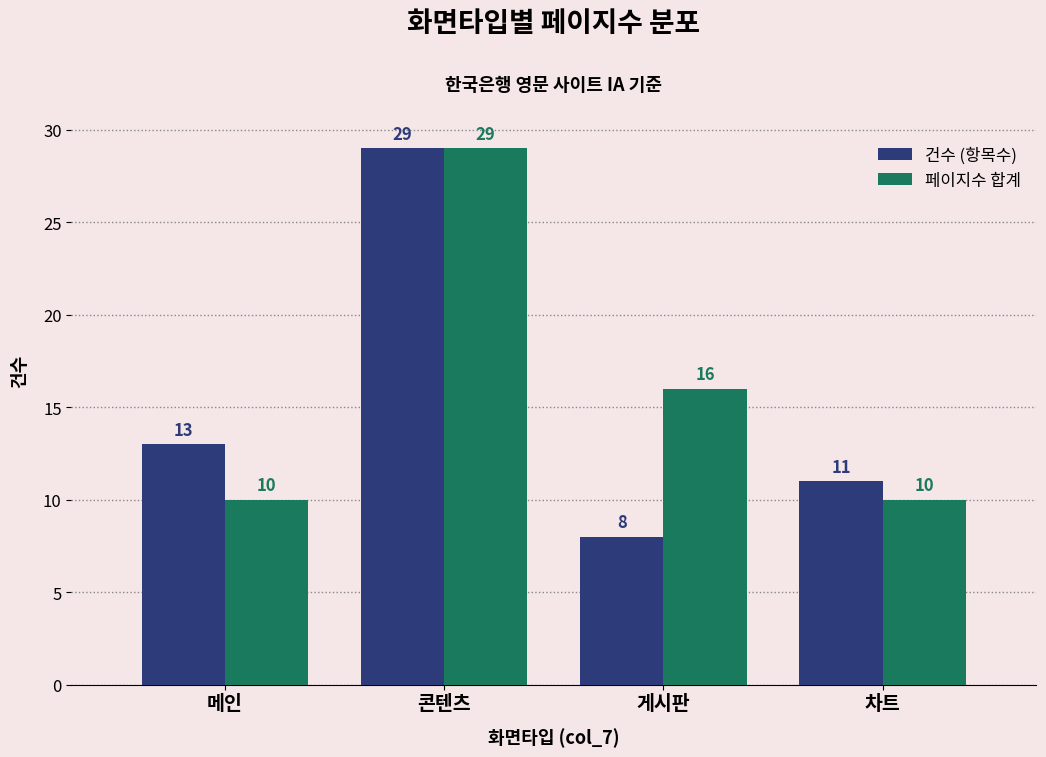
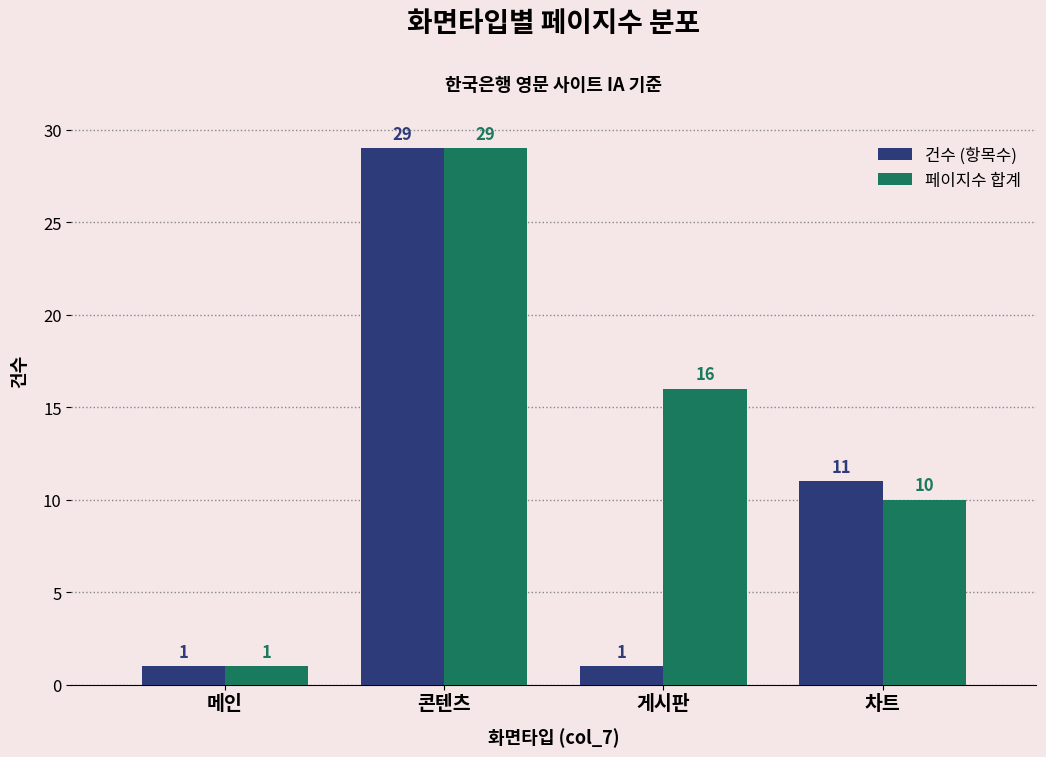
  {
    "건수 (항목수)": {
-     "메인": 13,
+     "메인": 1,
      "콘텐츠": 29,
-     "게시판": 8,
+     "게시판": 1,
      "차트": 11
    },
    "페이지수 합계": {
-     "메인": 10,
+     "메인": 1,
      "콘텐츠": 29,
      "게시판": 16,
      "차트": 10
    }
  }
